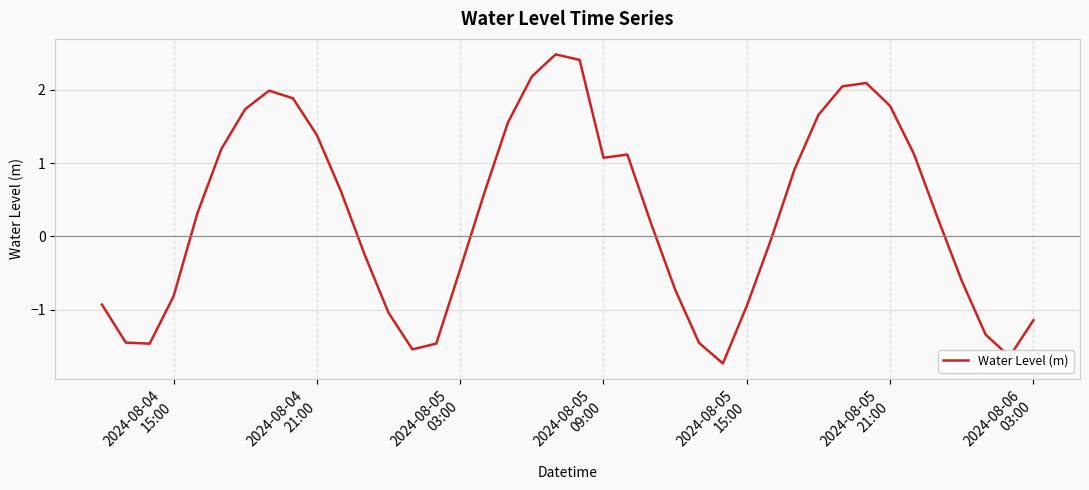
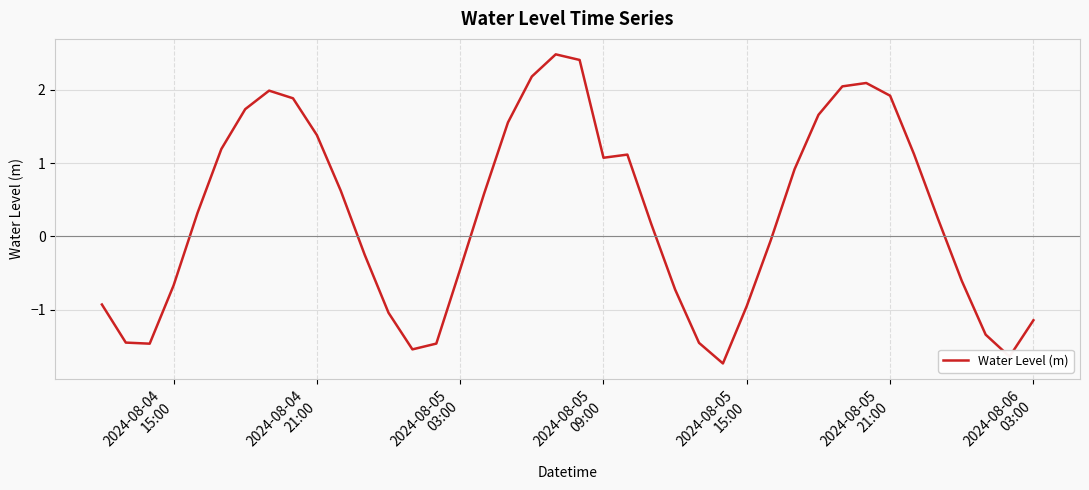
  {
-   "2024-08-04 15:00": -0.8,
+   "2024-08-04 15:00": -0.7,
    "2024-08-04 21:00": 1.4,
    "2024-08-05 03:00": -0.5,
    "2024-08-05 09:00": 1.1,
    "2024-08-05 15:00": -1.0,
-   "2024-08-05 21:00": 1.8,
+   "2024-08-05 21:00": 1.9,
    "2024-08-06 03:00": -1.1
  }
